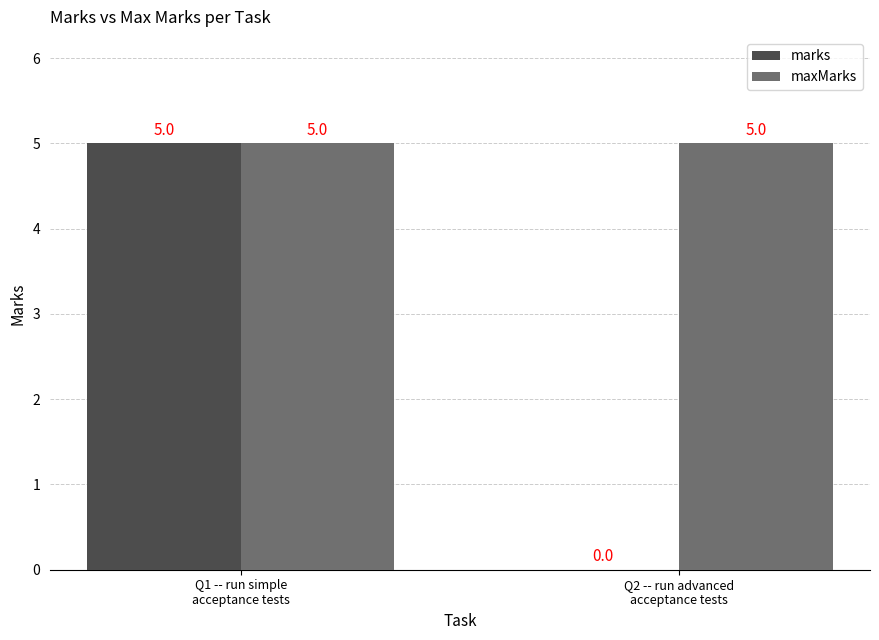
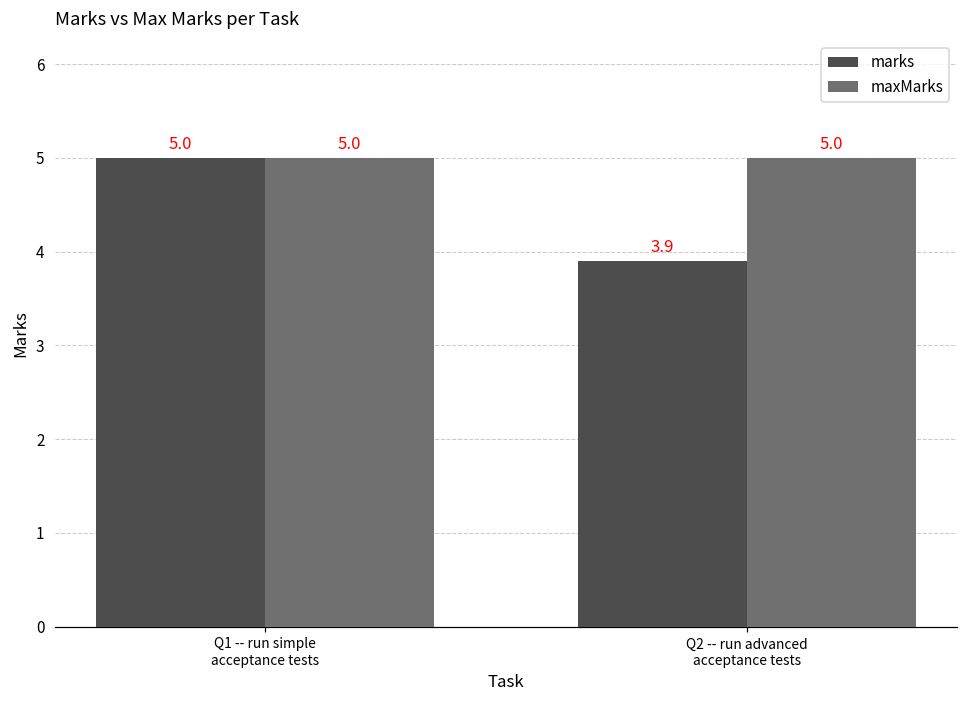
  {
    "marks": {
      "Q1 -- run simple acceptance tests": 5.0,
-     "Q2 -- run advanced acceptance tests": 0.0
+     "Q2 -- run advanced acceptance tests": 3.9
    },
    "maxMarks": {
      "Q1 -- run simple acceptance tests": 5.0,
      "Q2 -- run advanced acceptance tests": 5.0
    }
  }
